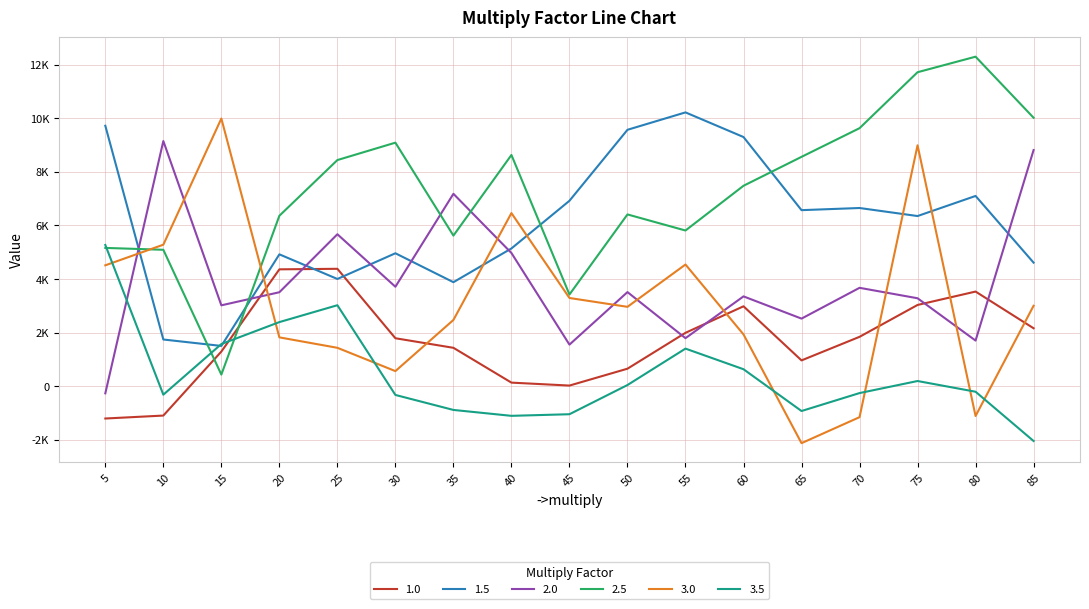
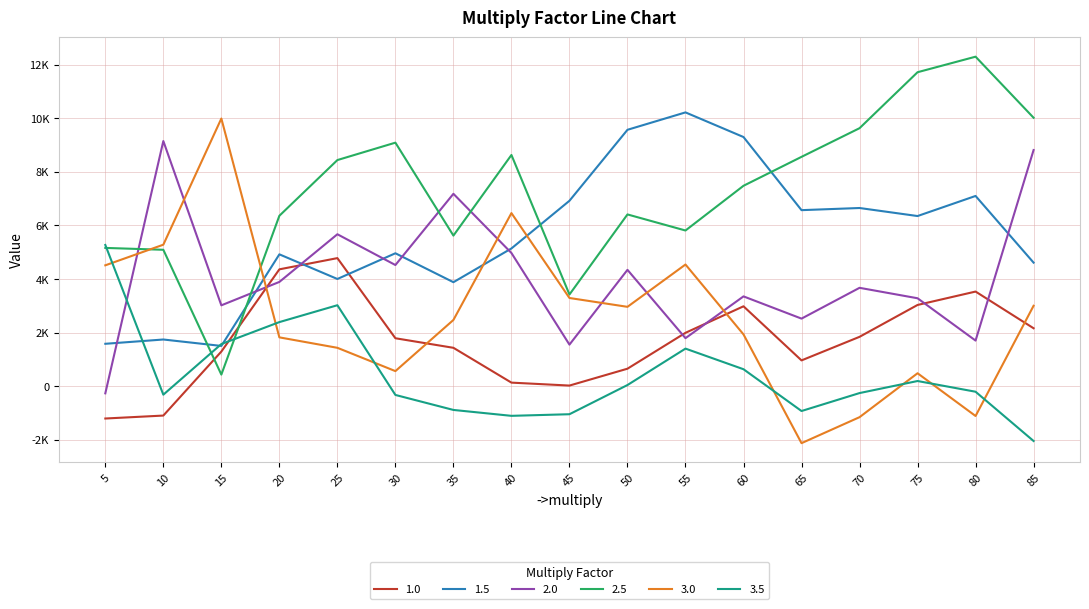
  {
    "1.0": {
      "5": -1200,
      "10": -1100,
      "15": 1300,
      "20": 4400,
-     "25": 4400,
+     "25": 4800,
      "30": 1800,
      "35": 1400,
      "40": 100,
      "45": 0,
      "50": 700,
      "55": 2000,
      "60": 3000,
      "65": 1000,
      "70": 1800,
      "75": 3000,
      "80": 3500,
      "85": 2200
    },
    "1.5": {
-     "5": 9700,
+     "5": 1600,
      "10": 1700,
      "20": 4900,
      "25": 4000,
      "30": 5000,
      "35": 3900,
      "40": 5100,
      "45": 6900,
      "50": 9600,
      "55": 10200,
      "60": 9300,
      "65": 6600,
      "70": 6700,
      "75": 6400,
      "80": 7100,
      "85": 4600
    },
    "2.0": {
      "5": -300,
      "10": 9200,
      "15": 3000,
-     "20": 3500,
+     "20": 3900,
      "25": 5700,
-     "30": 3700,
+     "30": 4500,
      "35": 7200,
      "40": 5000,
      "45": 1500,
-     "50": 3500,
+     "50": 4300,
      "55": 1800,
      "60": 3400,
      "65": 2500,
      "70": 3700,
      "75": 3300,
      "80": 1700,
      "85": 8800
    },
    "3.0": {
      "5": 4500,
      "10": 5300,
      "15": 10000,
      "20": 1800,
      "25": 1400,
      "30": 600,
      "35": 2500,
      "40": 6500,
      "45": 3300,
      "50": 3000,
      "55": 4500,
      "60": 1900,
      "65": -2100,
      "70": -1200,
-     "75": 9000,
+     "75": 500,
      "80": -1100,
      "85": 3000
    }
  }
